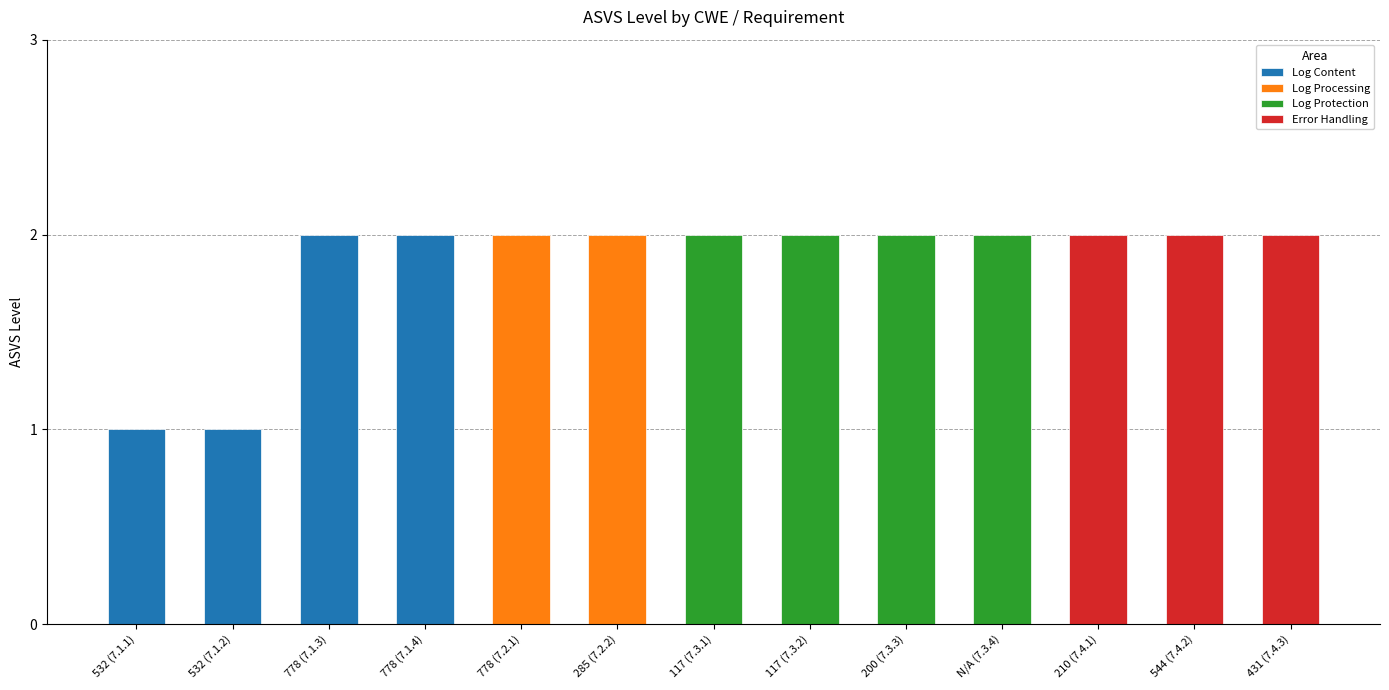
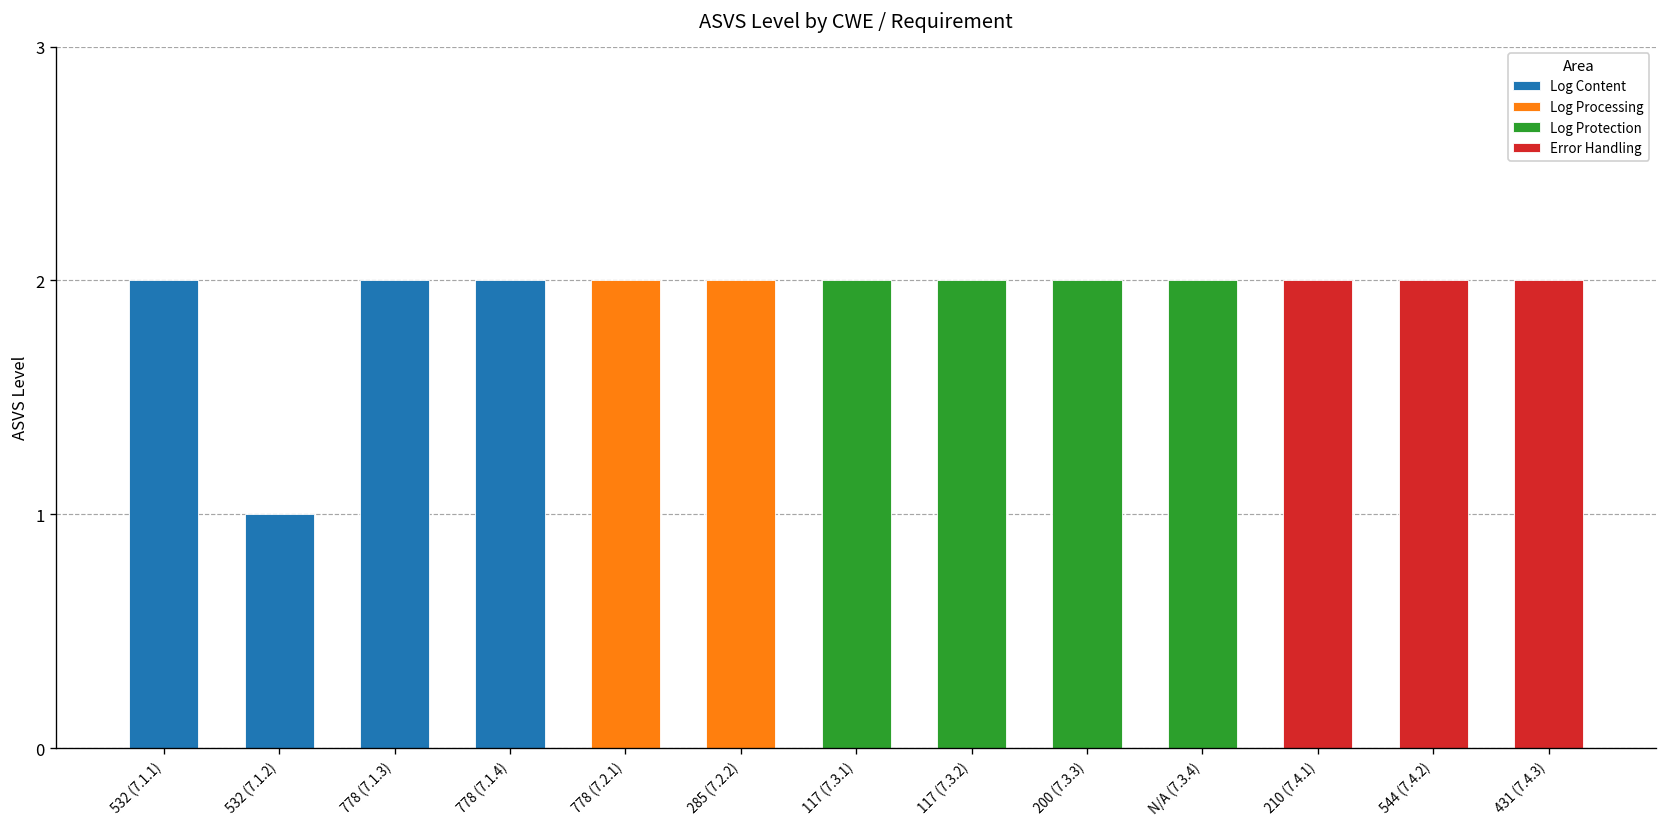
  {
-   "532 (7.1.1)": 1,
+   "532 (7.1.1)": 2,
    "532 (7.1.2)": 1,
    "778 (7.1.3)": 2,
    "778 (7.1.4)": 2,
    "778 (7.2.1)": 2,
    "285 (7.2.2)": 2,
    "117 (7.3.1)": 2,
    "117 (7.3.2)": 2,
    "200 (7.3.3)": 2,
    "N/A (7.3.4)": 2,
    "210 (7.4.1)": 2,
    "544 (7.4.2)": 2,
    "431 (7.4.3)": 2
  }
